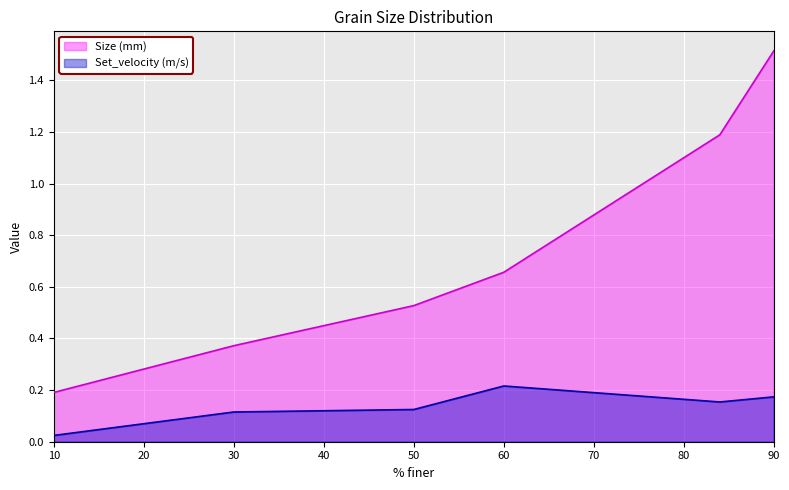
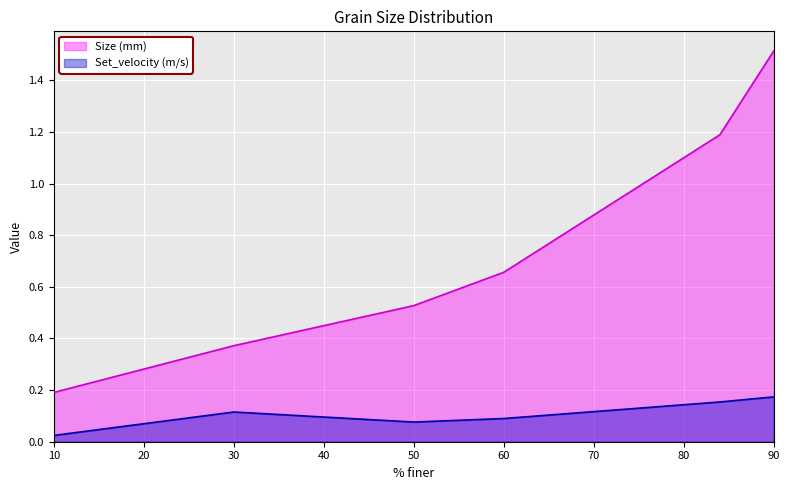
  {
    "Size (mm)": {
      "10": 0.19,
      "30": 0.37,
      "50": 0.53,
      "60": 0.66,
      "90": 1.51
    },
    "Set_velocity (m/s)": {
      "10": 0.02,
      "30": 0.12,
-     "50": 0.12,
-     "60": 0.22,
+     "50": 0.08,
+     "60": 0.09,
      "90": 0.17
    }
  }
